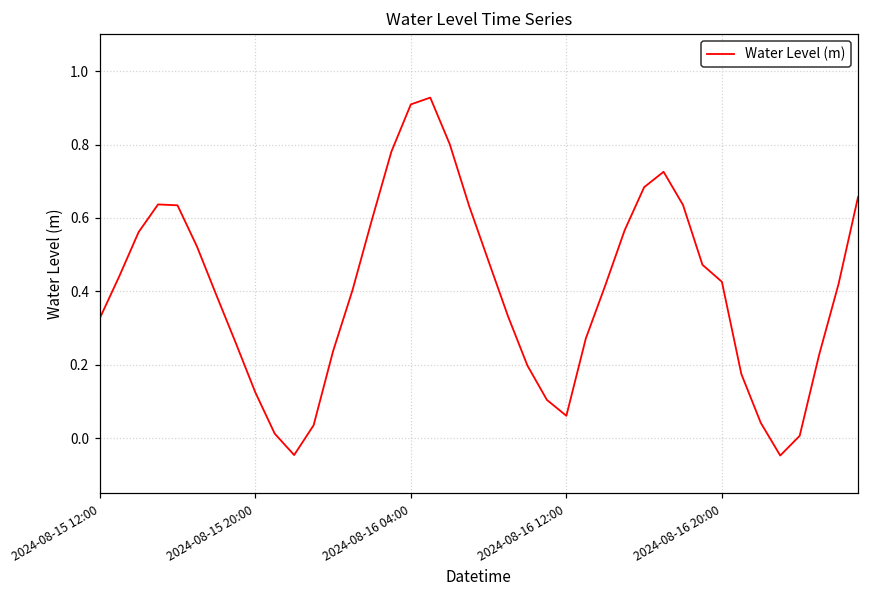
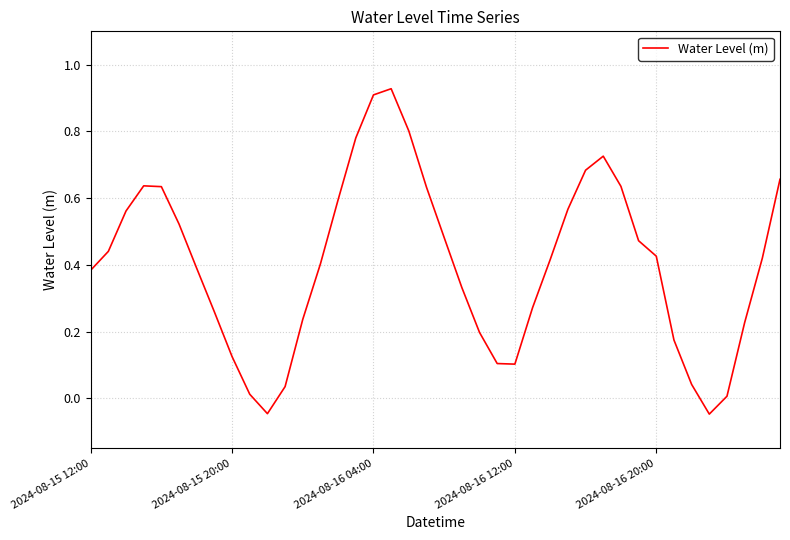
  {
-   "2024-08-15 12:00": 0.33,
+   "2024-08-15 12:00": 0.38,
    "2024-08-15 20:00": 0.12,
    "2024-08-16 04:00": 0.91,
-   "2024-08-16 12:00": 0.06,
+   "2024-08-16 12:00": 0.10,
    "2024-08-16 20:00": 0.43
  }
